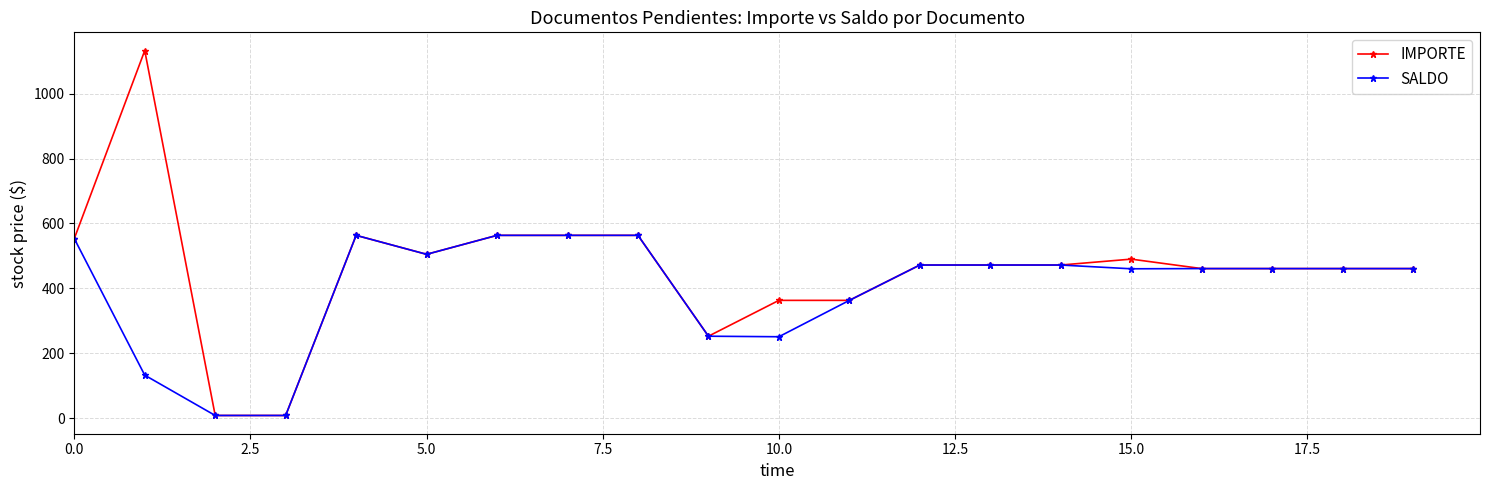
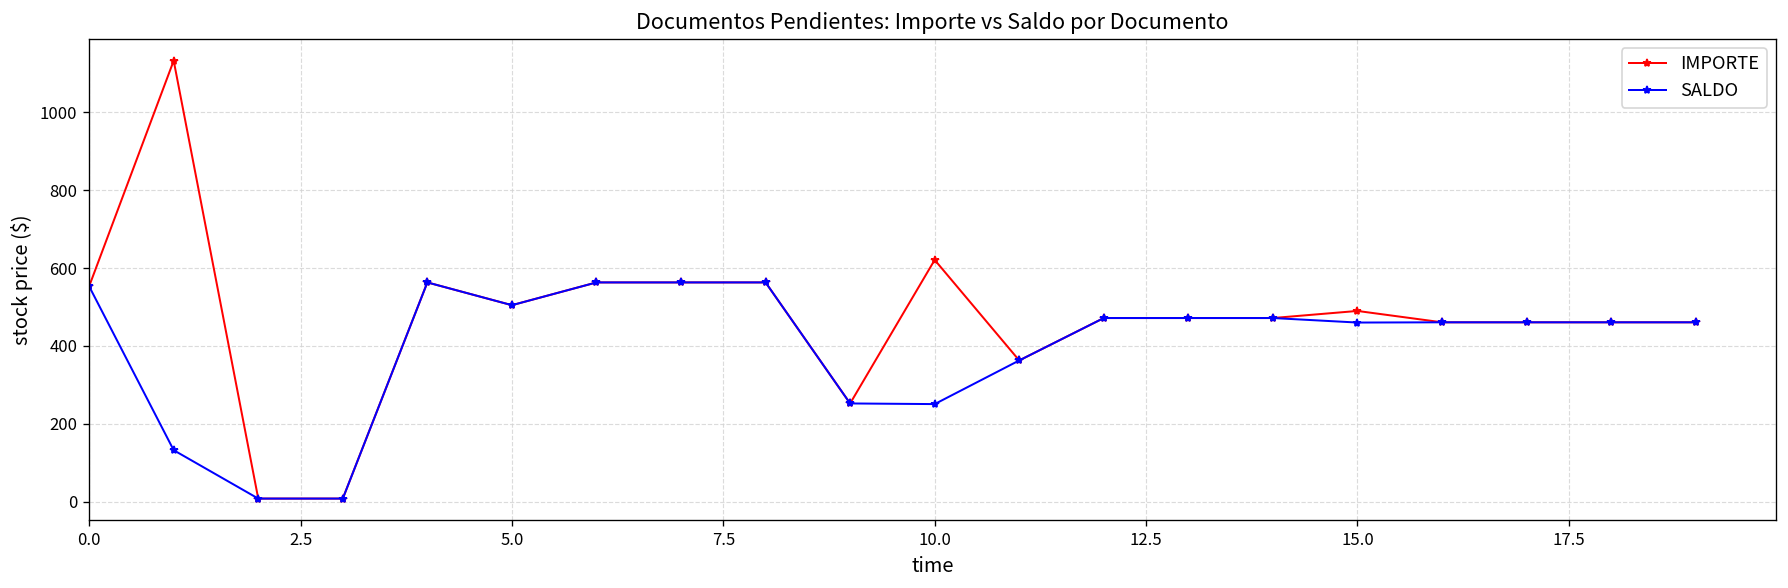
  {
    "IMPORTE": {
-     "10.0": 360,
+     "10.0": 620,
      "15.0": 490
    },
    "SALDO": {
      "10.0": 250,
      "15.0": 460
    }
  }
